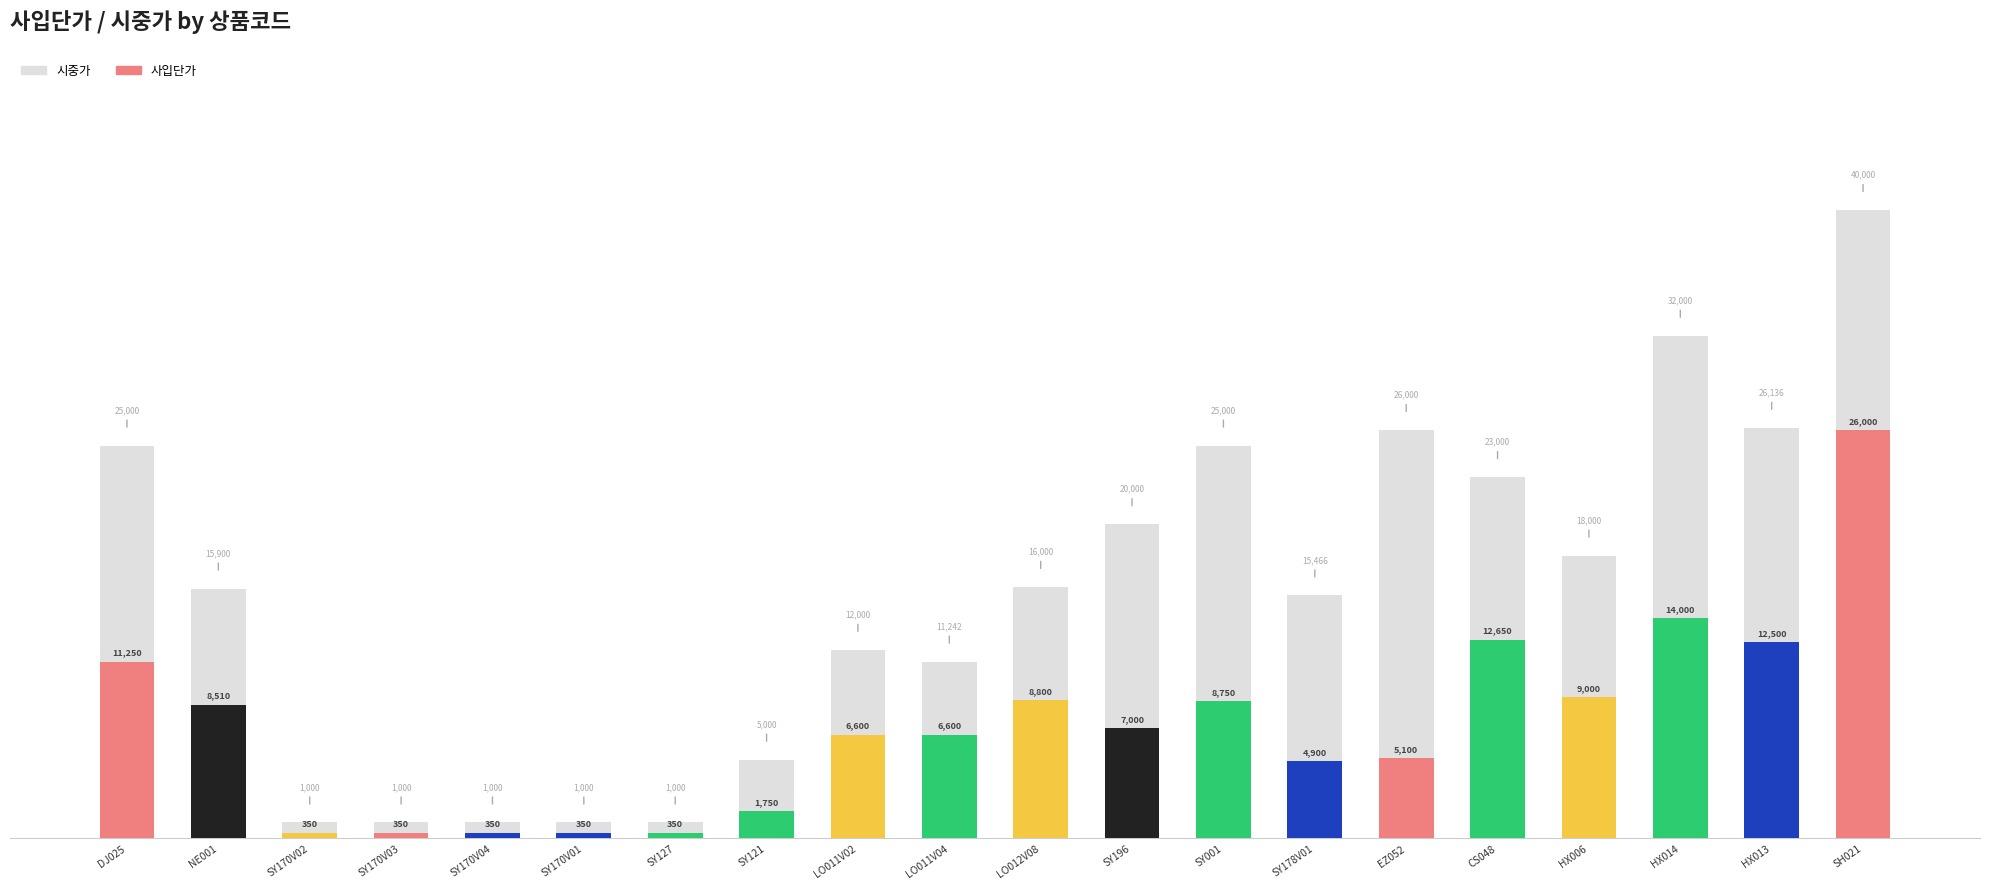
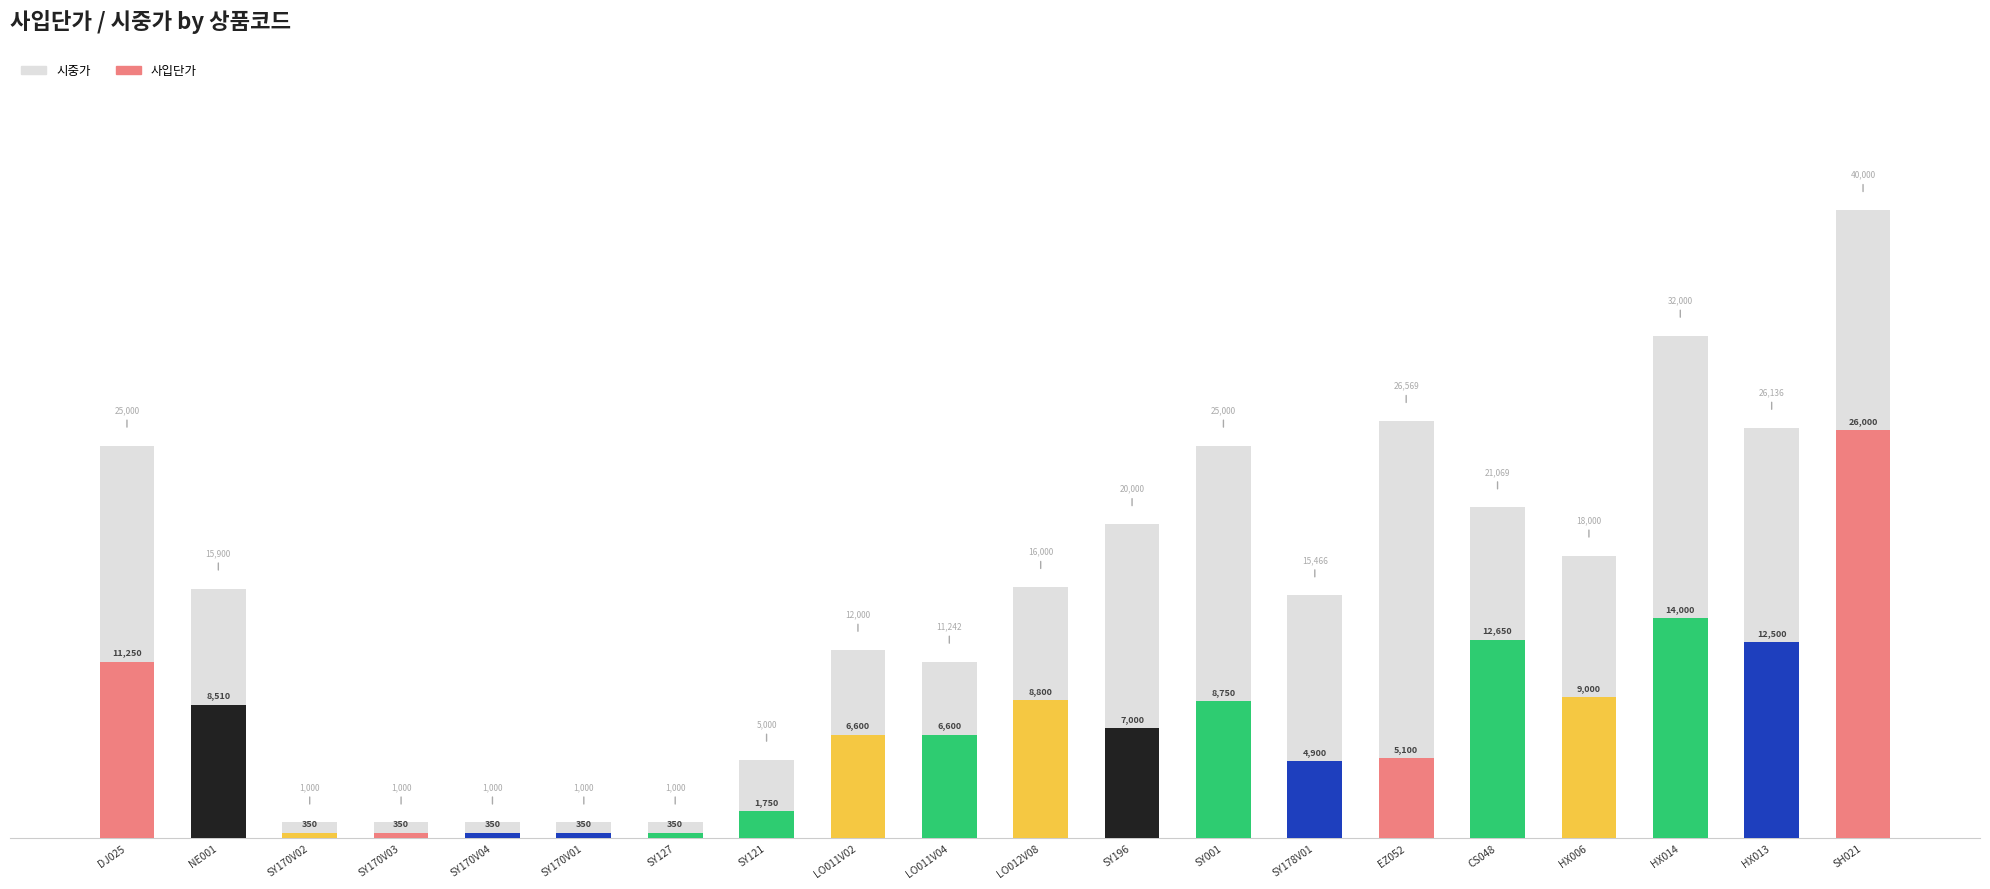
  {
    "시중가": {
-     "EZ052": "26,000",
-     "CS048": "23,000"
+     "EZ052": "26,569",
+     "CS048": "21,069"
    }
  }
